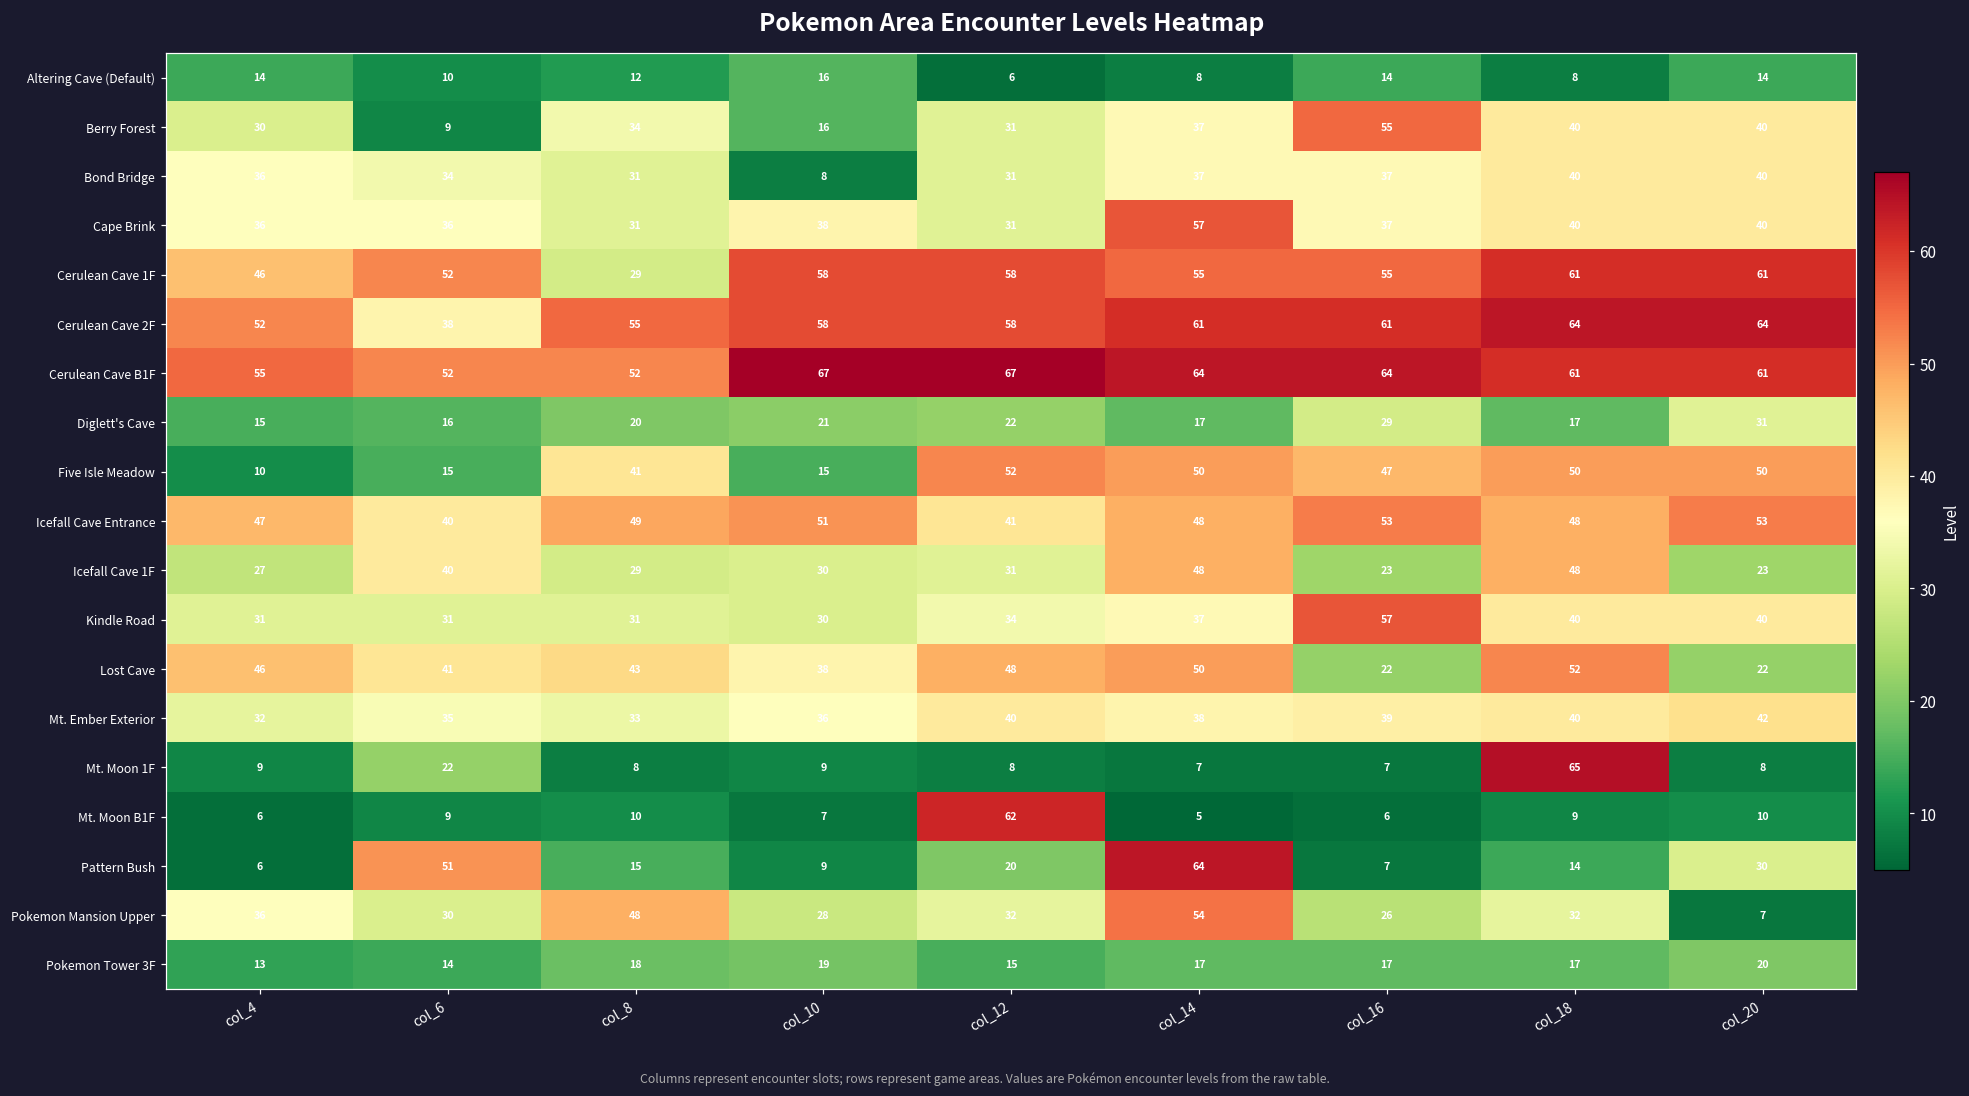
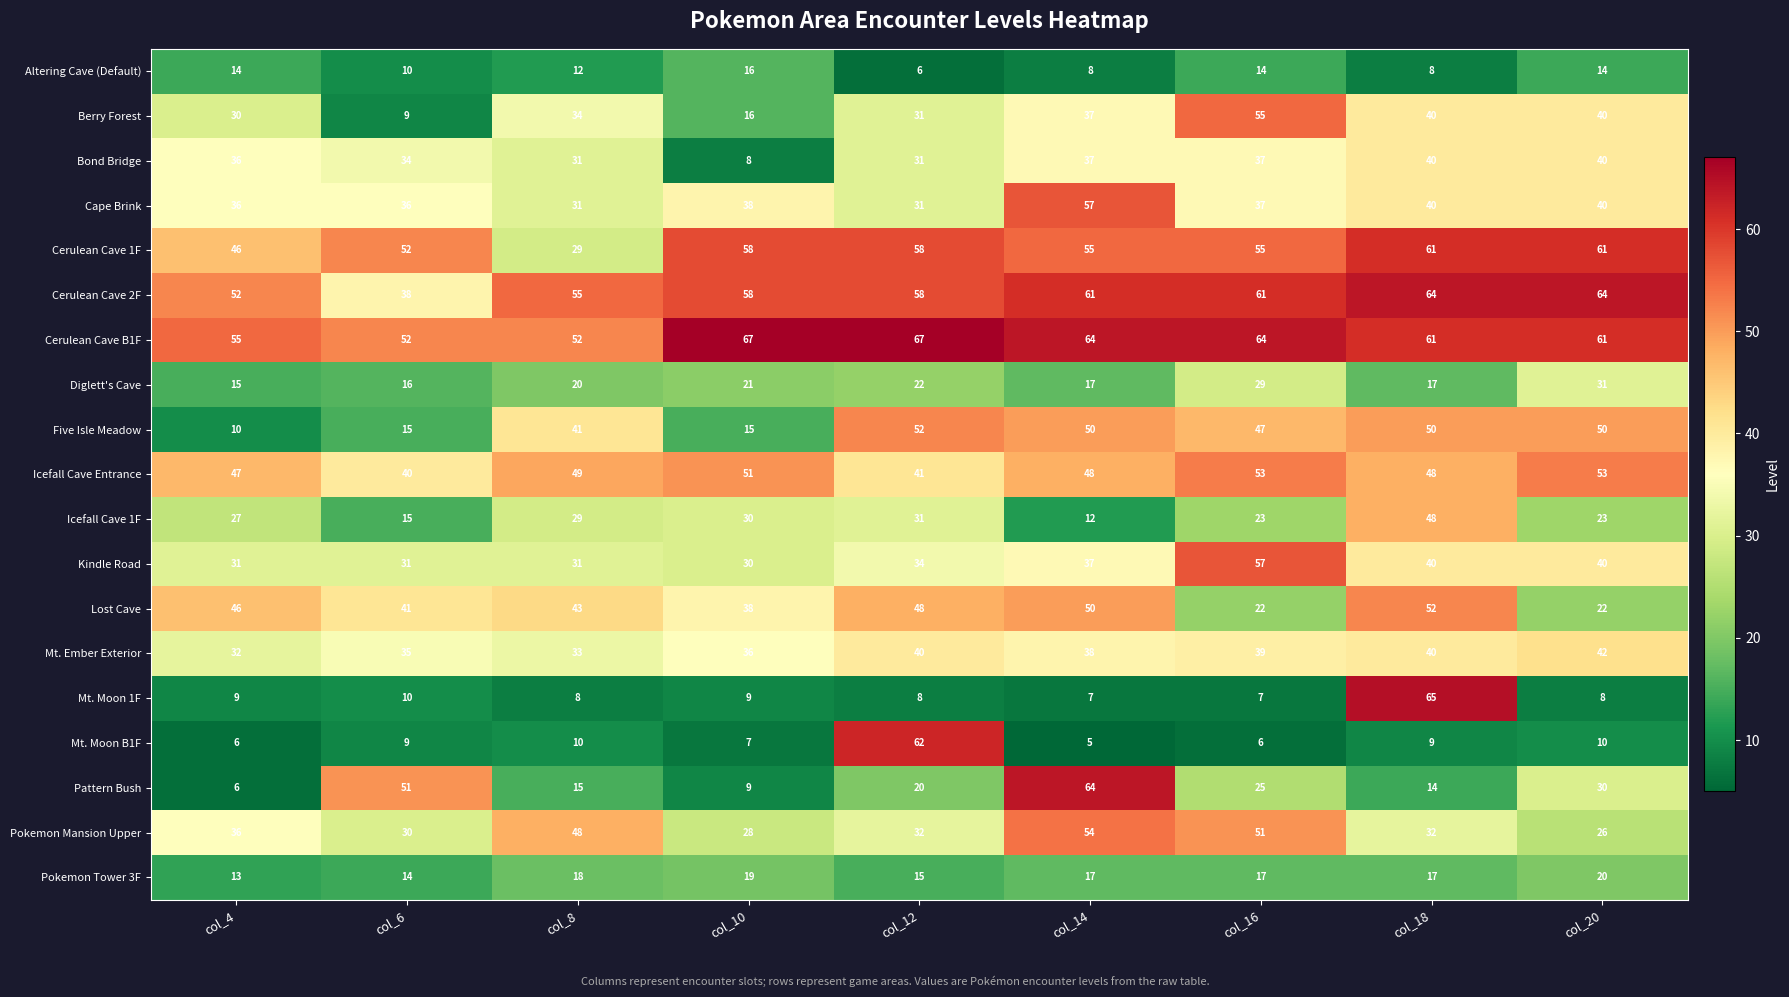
  {
    "Altering Cave (Default)": {
      "col_4": 14,
      "col_6": 10,
      "col_8": 12,
      "col_10": 16,
      "col_12": 6,
      "col_14": 8,
      "col_16": 14,
      "col_18": 8,
      "col_20": 14
    },
    "Berry Forest": {
      "col_4": 30,
      "col_6": 9,
      "col_8": 34,
      "col_10": 16,
      "col_12": 31,
      "col_14": 37,
      "col_16": 55,
      "col_18": 40,
      "col_20": 40
    },
    "Bond Bridge": {
      "col_4": 36,
      "col_6": 34,
      "col_8": 31,
      "col_10": 8,
      "col_12": 31,
      "col_14": 37,
      "col_16": 37,
      "col_18": 40,
      "col_20": 40
    },
    "Cape Brink": {
      "col_4": 36,
      "col_6": 36,
      "col_8": 31,
      "col_10": 38,
      "col_12": 31,
      "col_14": 57,
      "col_16": 37,
      "col_18": 40,
      "col_20": 40
    },
    "Cerulean Cave 1F": {
      "col_4": 46,
      "col_6": 52,
      "col_8": 29,
      "col_10": 58,
      "col_12": 58,
      "col_14": 55,
      "col_16": 55,
      "col_18": 61,
      "col_20": 61
    },
    "Cerulean Cave 2F": {
      "col_4": 52,
      "col_6": 38,
      "col_8": 55,
      "col_10": 58,
      "col_12": 58,
      "col_14": 61,
      "col_16": 61,
      "col_18": 64,
      "col_20": 64
    },
    "Cerulean Cave B1F": {
      "col_4": 55,
      "col_6": 52,
      "col_8": 52,
      "col_10": 67,
      "col_12": 67,
      "col_14": 64,
      "col_16": 64,
      "col_18": 61,
      "col_20": 61
    },
    "Diglett's Cave": {
      "col_4": 15,
      "col_6": 16,
      "col_8": 20,
      "col_10": 21,
      "col_12": 22,
      "col_14": 17,
      "col_16": 29,
      "col_18": 17,
      "col_20": 31
    },
    "Five Isle Meadow": {
      "col_4": 10,
      "col_6": 15,
      "col_8": 41,
      "col_10": 15,
      "col_12": 52,
      "col_14": 50,
      "col_16": 47,
      "col_18": 50,
      "col_20": 50
    },
    "Icefall Cave Entrance": {
      "col_4": 47,
      "col_6": 40,
      "col_8": 49,
      "col_10": 51,
      "col_12": 41,
      "col_14": 48,
      "col_16": 53,
      "col_18": 48,
      "col_20": 53
    },
    "Icefall Cave 1F": {
      "col_4": 27,
-     "col_6": 40,
+     "col_6": 15,
      "col_8": 29,
      "col_10": 30,
      "col_12": 31,
-     "col_14": 48,
+     "col_14": 12,
      "col_16": 23,
      "col_18": 48,
      "col_20": 23
    },
    "Kindle Road": {
      "col_4": 31,
      "col_6": 31,
      "col_8": 31,
      "col_10": 30,
      "col_12": 34,
      "col_14": 37,
      "col_16": 57,
      "col_18": 40,
      "col_20": 40
    },
    "Lost Cave": {
      "col_4": 46,
      "col_6": 41,
      "col_8": 43,
      "col_10": 38,
      "col_12": 48,
      "col_14": 50,
      "col_16": 22,
      "col_18": 52,
      "col_20": 22
    },
    "Mt. Ember Exterior": {
      "col_4": 32,
      "col_6": 35,
      "col_8": 33,
      "col_10": 36,
      "col_12": 40,
      "col_14": 38,
      "col_16": 39,
      "col_18": 40,
      "col_20": 42
    },
    "Mt. Moon 1F": {
      "col_4": 9,
-     "col_6": 22,
+     "col_6": 10,
      "col_8": 8,
      "col_10": 9,
      "col_12": 8,
      "col_14": 7,
      "col_16": 7,
      "col_18": 65,
      "col_20": 8
    },
    "Mt. Moon B1F": {
      "col_4": 6,
      "col_6": 9,
      "col_8": 10,
      "col_10": 7,
      "col_12": 62,
      "col_14": 5,
      "col_16": 6,
      "col_18": 9,
      "col_20": 10
    },
    "Pattern Bush": {
      "col_4": 6,
      "col_6": 51,
      "col_8": 15,
      "col_10": 9,
      "col_12": 20,
      "col_14": 64,
-     "col_16": 7,
+     "col_16": 25,
      "col_18": 14,
      "col_20": 30
    },
    "Pokemon Mansion Upper": {
      "col_4": 36,
      "col_6": 30,
      "col_8": 48,
      "col_10": 28,
      "col_12": 32,
      "col_14": 54,
-     "col_16": 26,
+     "col_16": 51,
      "col_18": 32,
-     "col_20": 7
+     "col_20": 26
    },
    "Pokemon Tower 3F": {
      "col_4": 13,
      "col_6": 14,
      "col_8": 18,
      "col_10": 19,
      "col_12": 15,
      "col_14": 17,
      "col_16": 17,
      "col_18": 17,
      "col_20": 20
    }
  }
